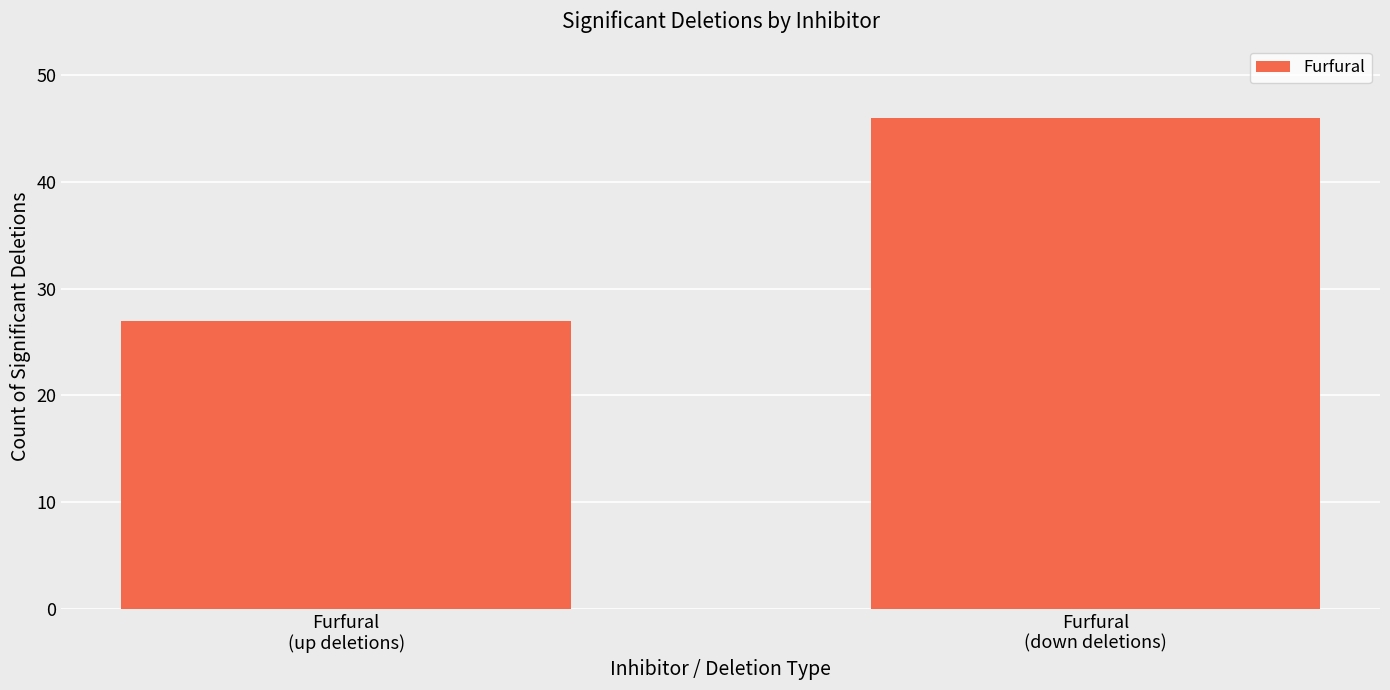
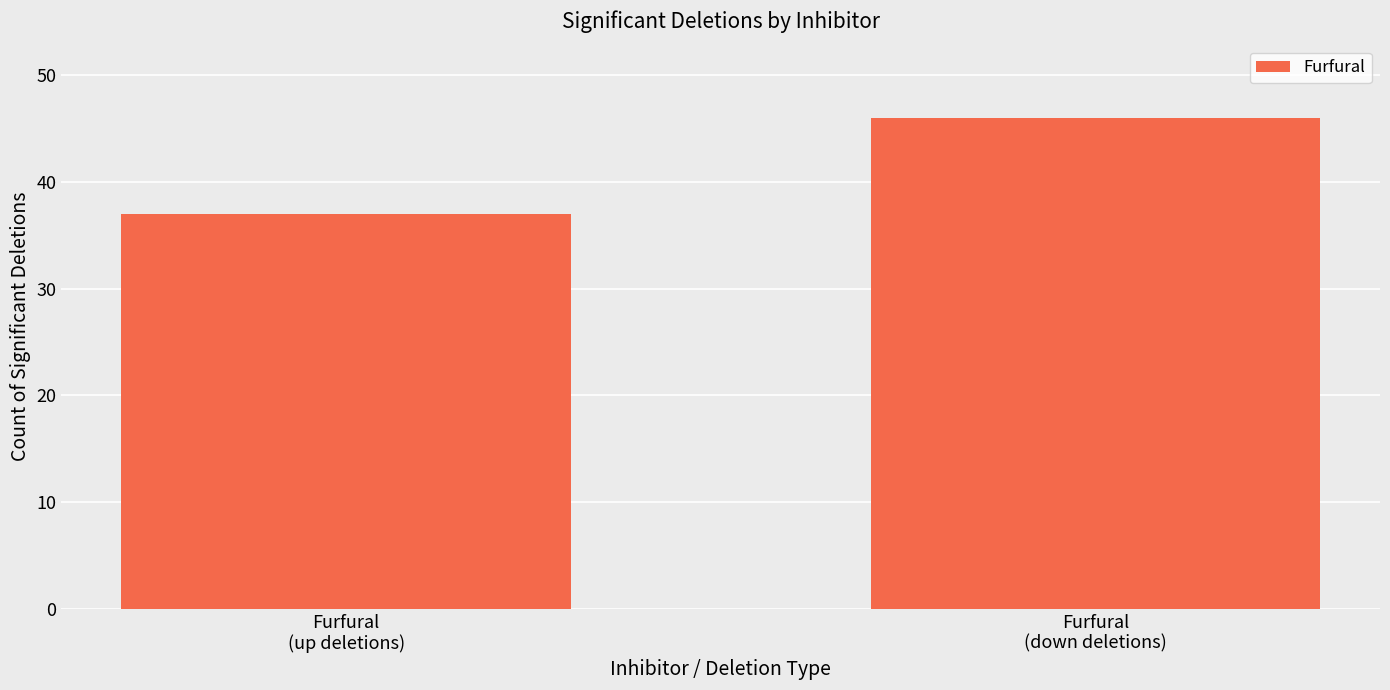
  {
-   "Furfural (up deletions)": 27,
+   "Furfural (up deletions)": 37,
    "Furfural (down deletions)": 46
  }
